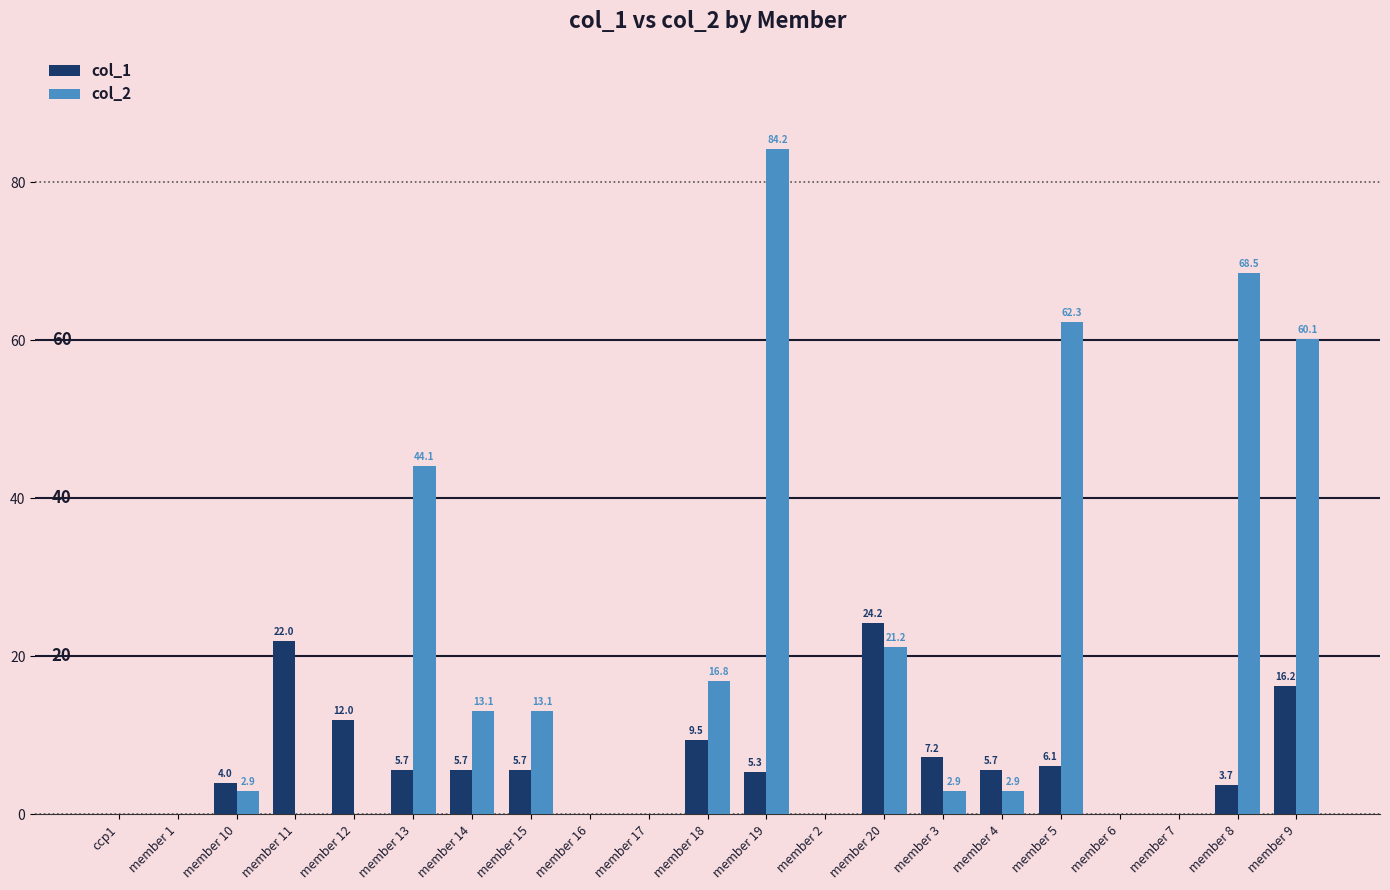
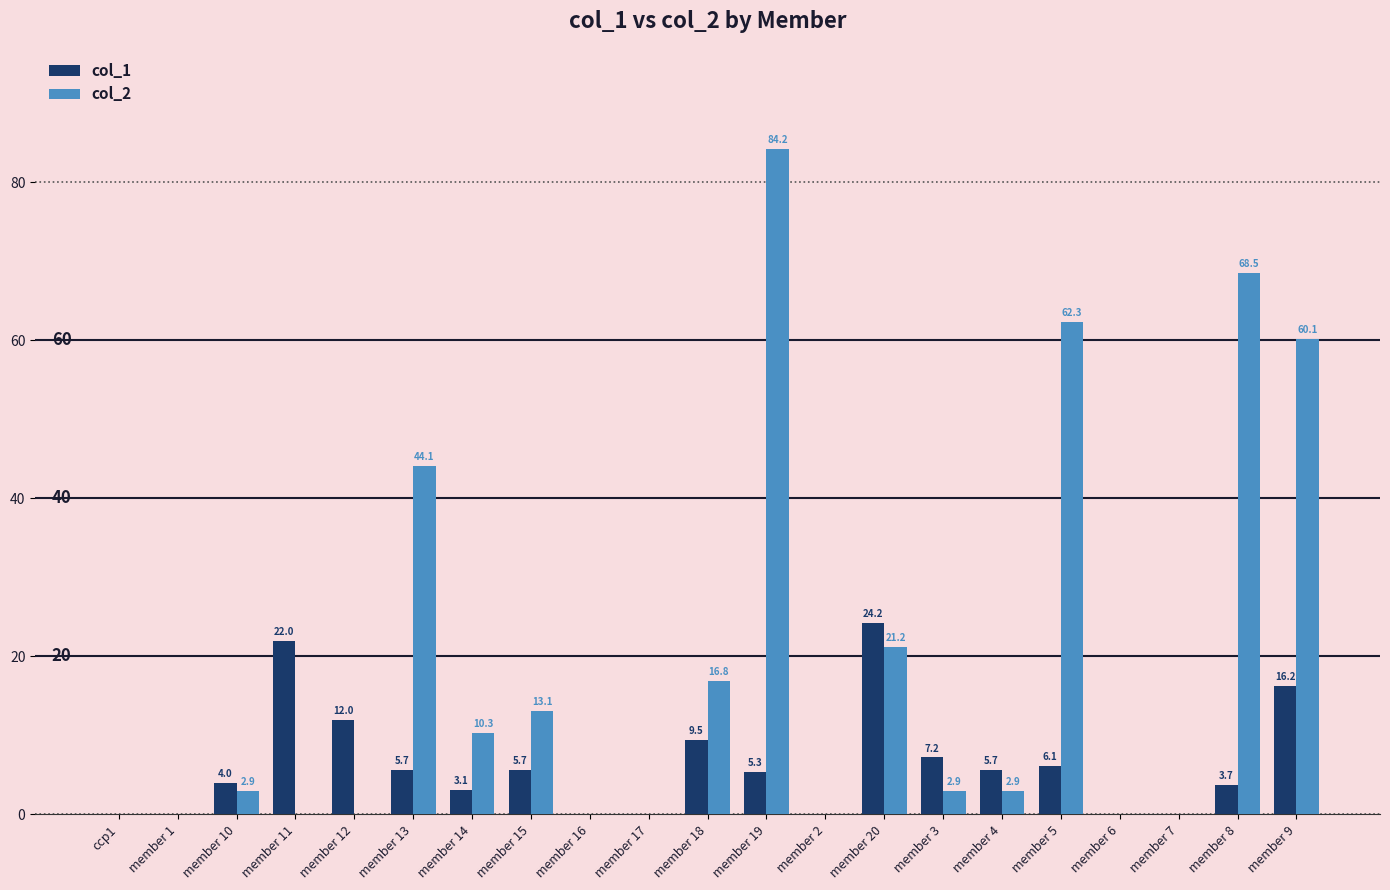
  {
    "col_1": {
      "member 10": 4.0,
      "member 11": 22.0,
      "member 12": 12.0,
      "member 13": 5.7,
-     "member 14": 5.7,
+     "member 14": 3.1,
      "member 15": 5.7,
      "member 18": 9.5,
      "member 19": 5.3,
      "member 20": 24.2,
      "member 3": 7.2,
      "member 4": 5.7,
      "member 5": 6.1,
      "member 8": 3.7,
      "member 9": 16.2
    },
    "col_2": {
      "member 10": 2.9,
      "member 13": 44.1,
-     "member 14": 13.1,
+     "member 14": 10.3,
      "member 15": 13.1,
      "member 18": 16.8,
      "member 19": 84.2,
      "member 20": 21.2,
      "member 3": 2.9,
      "member 4": 2.9,
      "member 5": 62.3,
      "member 8": 68.5,
      "member 9": 60.1
    }
  }
